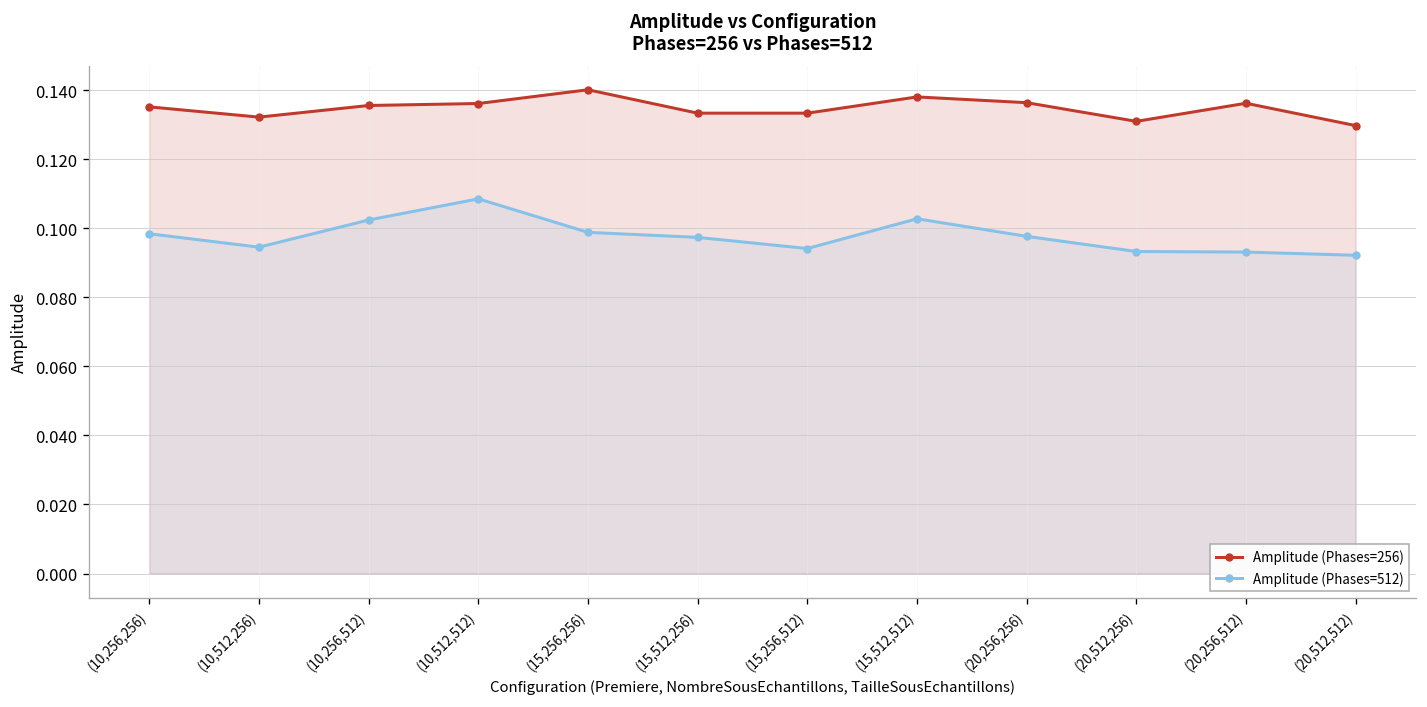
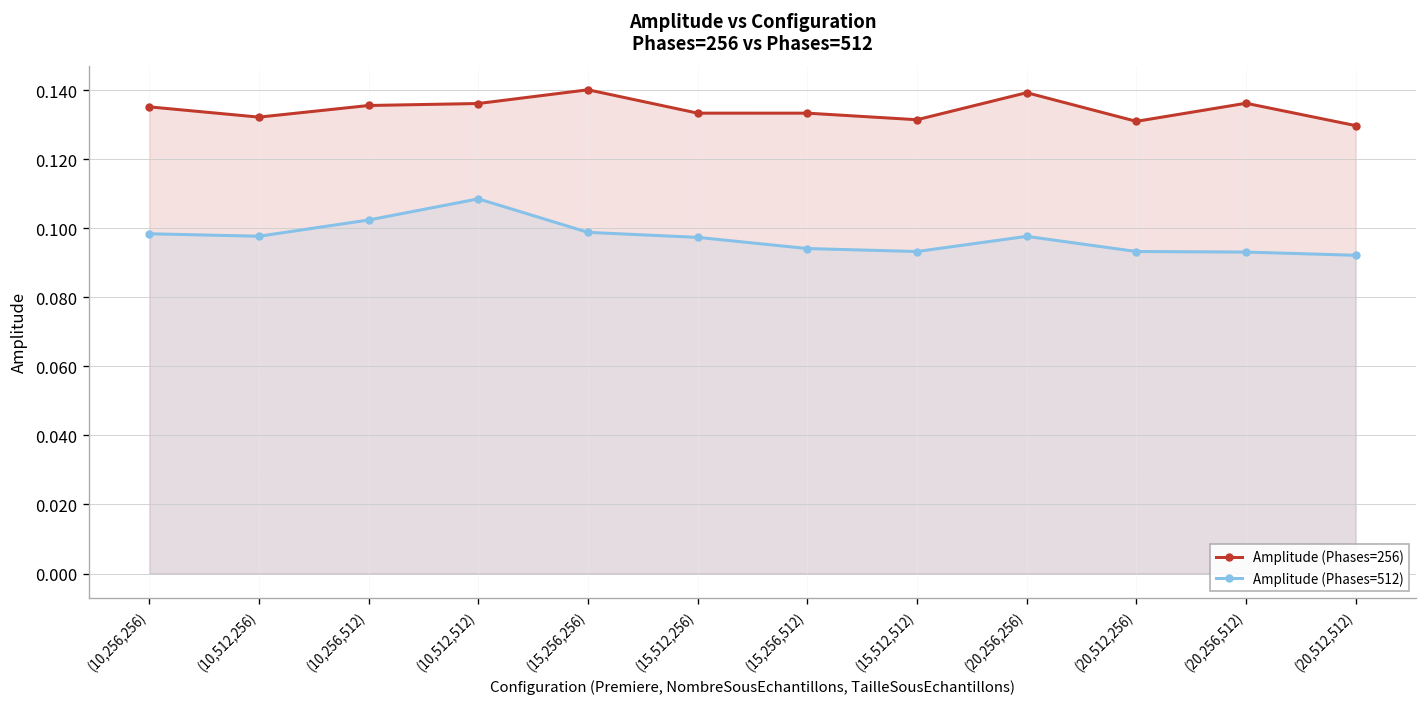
  {
    "Amplitude (Phases=256)": {
      "(10,256,256)": 0.135,
      "(10,512,256)": 0.132,
      "(10,256,512)": 0.136,
      "(10,512,512)": 0.136,
      "(15,256,256)": 0.140,
      "(15,512,256)": 0.133,
      "(15,256,512)": 0.133,
-     "(15,512,512)": 0.138,
-     "(20,256,256)": 0.136,
+     "(15,512,512)": 0.131,
+     "(20,256,256)": 0.139,
      "(20,512,256)": 0.131,
      "(20,256,512)": 0.136,
      "(20,512,512)": 0.130
    },
    "Amplitude (Phases=512)": {
      "(10,256,256)": 0.098,
-     "(10,512,256)": 0.095,
+     "(10,512,256)": 0.098,
      "(10,256,512)": 0.102,
      "(10,512,512)": 0.109,
      "(15,256,256)": 0.099,
      "(15,512,256)": 0.097,
      "(15,256,512)": 0.094,
-     "(15,512,512)": 0.103,
+     "(15,512,512)": 0.093,
      "(20,256,256)": 0.098,
      "(20,512,256)": 0.093,
      "(20,256,512)": 0.093,
      "(20,512,512)": 0.092
    }
  }
